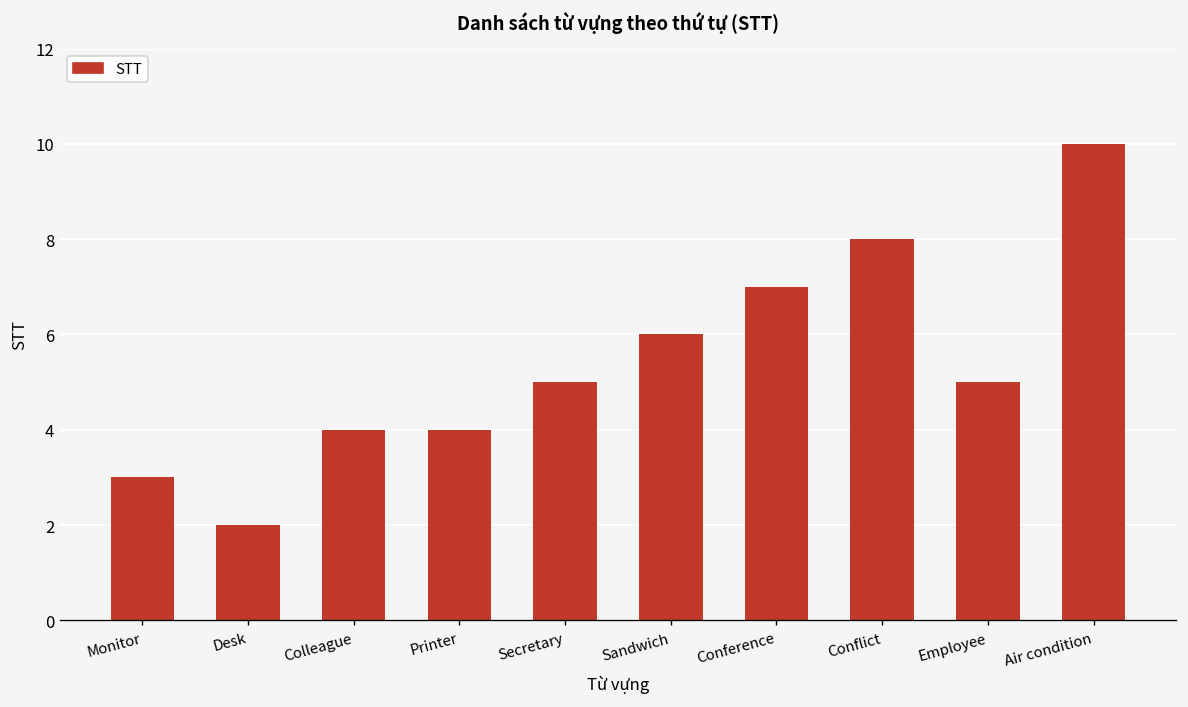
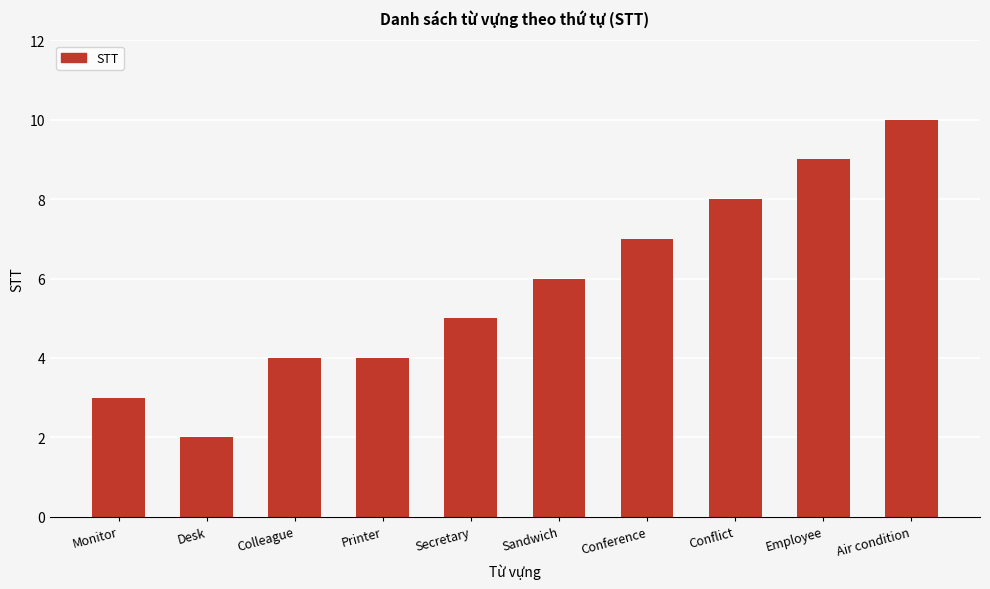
  {
    "Monitor": 3,
    "Desk": 2,
    "Colleague": 4,
    "Printer": 4,
    "Secretary": 5,
    "Sandwich": 6,
    "Conference": 7,
    "Conflict": 8,
-   "Employee": 5,
+   "Employee": 9,
    "Air condition": 10
  }
